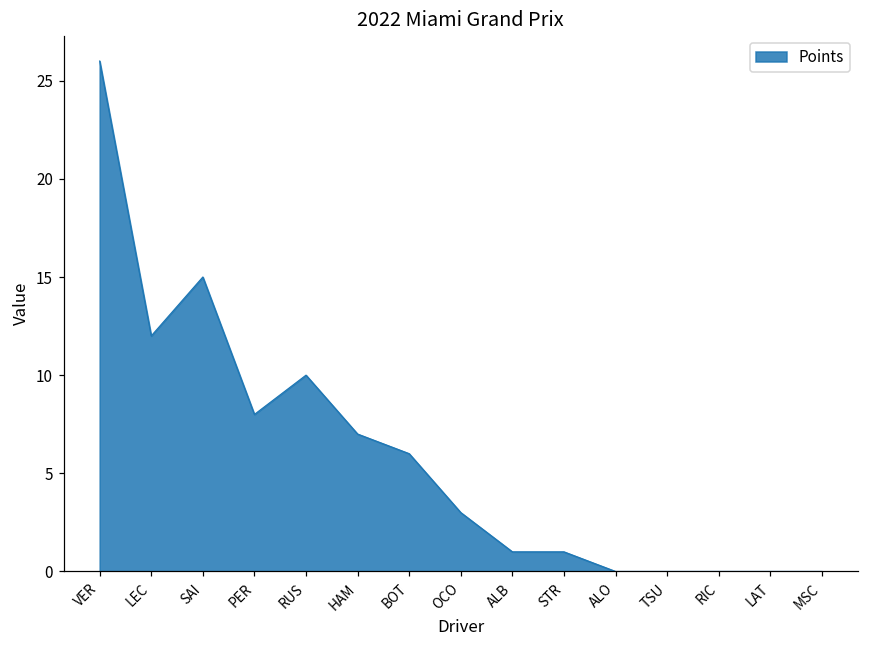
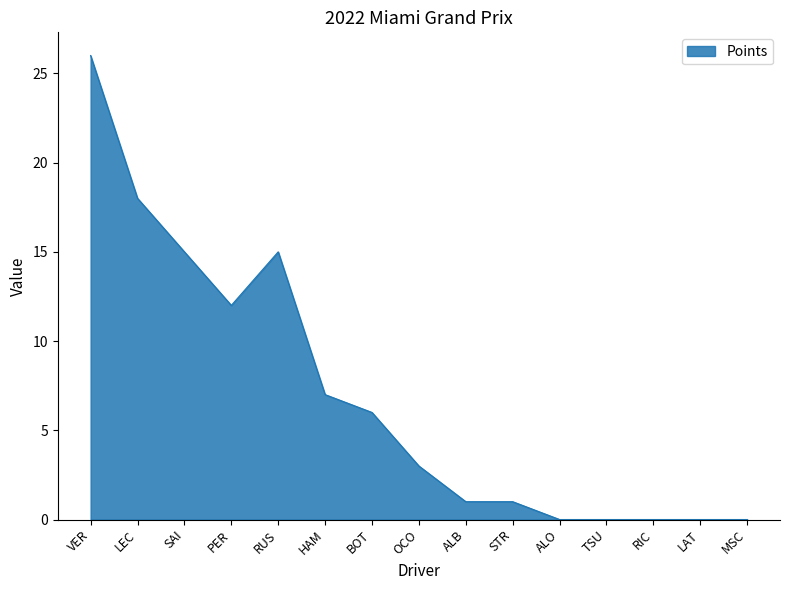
  {
    "VER": 26,
-   "LEC": 12,
+   "LEC": 18,
    "SAI": 15,
-   "PER": 8,
-   "RUS": 10,
+   "PER": 12,
+   "RUS": 15,
    "HAM": 7,
    "BOT": 6,
    "OCO": 3,
    "ALB": 1,
    "STR": 1,
    "ALO": 0,
    "TSU": 0,
    "RIC": 0,
    "LAT": 0,
    "MSC": 0
  }
